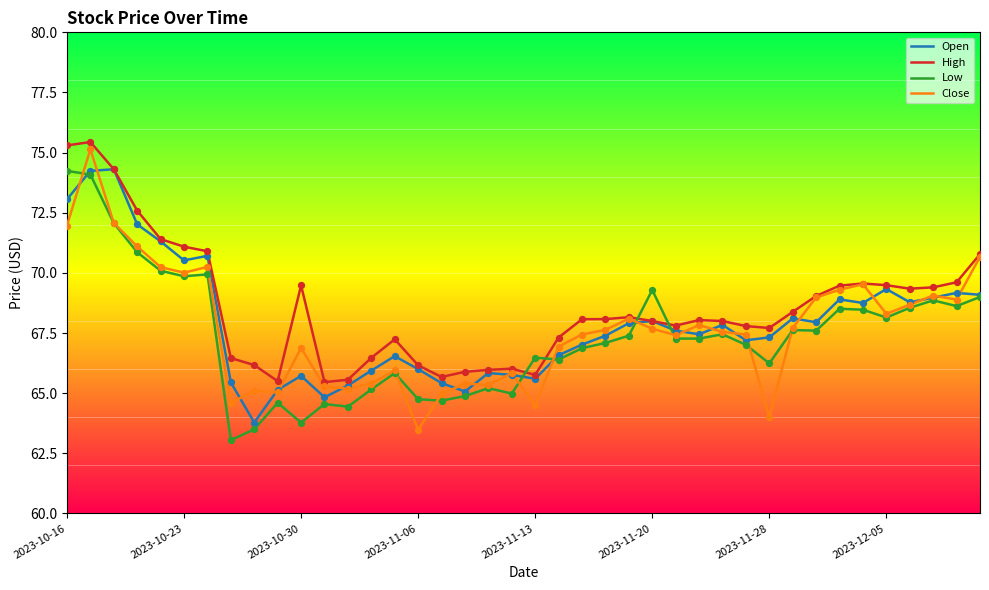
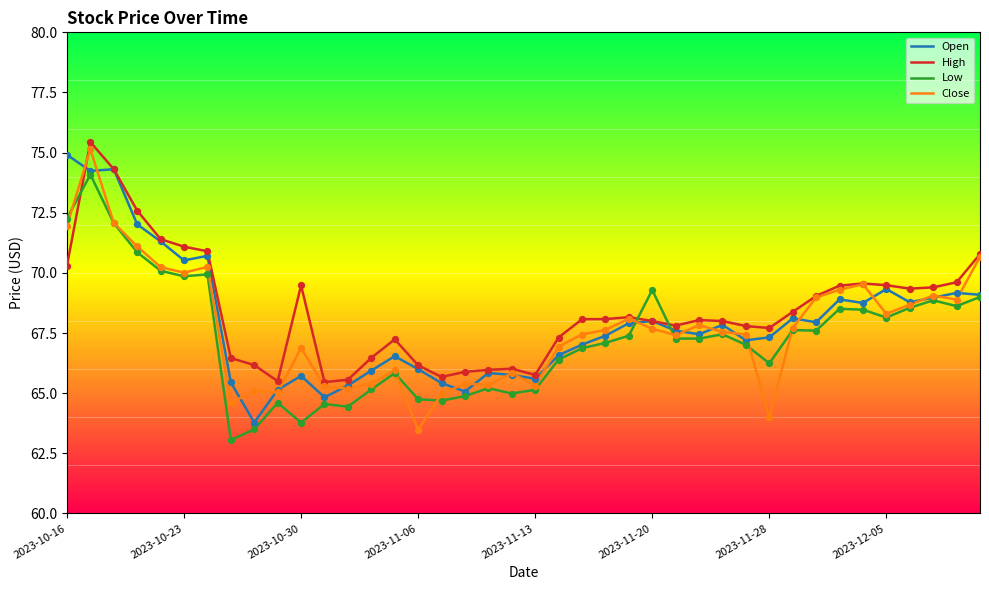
  {
    "Open": {
-     "2023-10-16": 73.1,
+     "2023-10-16": 74.9,
      "2023-10-23": 70.5,
      "2023-10-30": 65.7,
      "2023-11-06": 66.0,
      "2023-11-13": 65.6,
      "2023-11-28": 67.3,
      "2023-12-05": 69.3
    },
    "High": {
-     "2023-10-16": 75.3,
+     "2023-10-16": 70.3,
      "2023-10-23": 71.1,
      "2023-10-30": 69.5,
      "2023-11-06": 66.2,
      "2023-11-13": 65.8,
      "2023-11-28": 67.7,
      "2023-12-05": 69.5
    },
    "Low": {
-     "2023-10-16": 74.2,
+     "2023-10-16": 72.3,
      "2023-10-23": 69.9,
      "2023-10-30": 63.8,
      "2023-11-06": 64.8,
-     "2023-11-13": 66.5,
+     "2023-11-13": 65.1,
      "2023-11-20": 69.3,
      "2023-11-28": 66.2,
      "2023-12-05": 68.1
    },
    "Close": {
      "2023-10-16": 72.0,
      "2023-10-23": 70.0,
      "2023-10-30": 66.9,
      "2023-11-06": 63.5,
-     "2023-11-13": 64.5,
+     "2023-11-13": 65.3,
      "2023-11-20": 67.7,
      "2023-11-28": 64.0,
      "2023-12-05": 68.3
    }
  }
